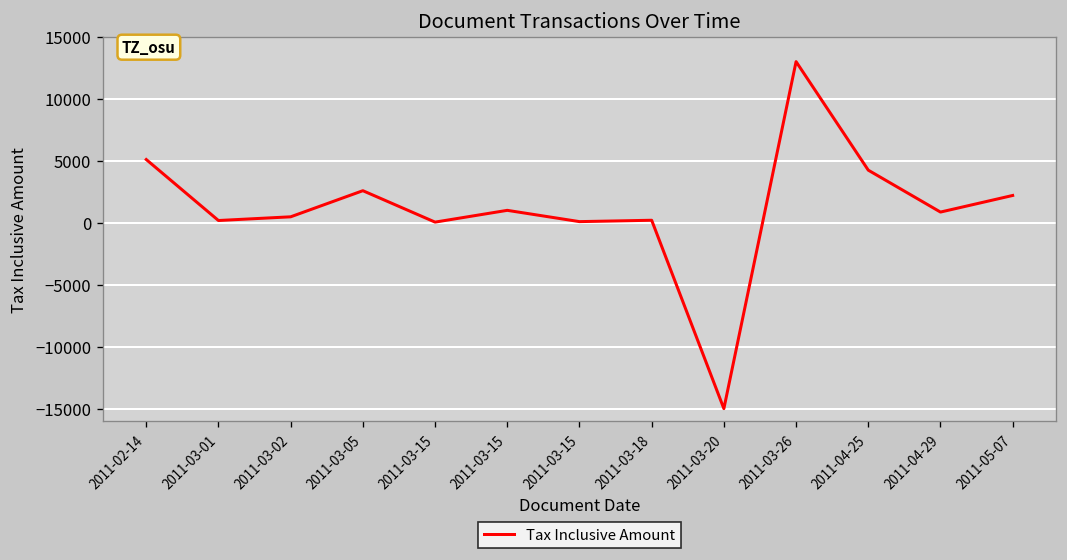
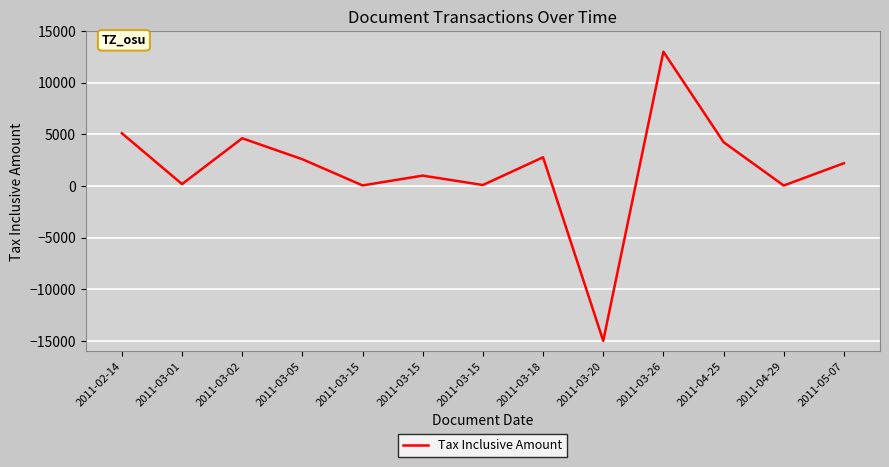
  {
    "2011-02-14": 5100,
    "2011-03-01": 200,
-   "2011-03-02": 500,
+   "2011-03-02": 4600,
    "2011-03-05": 2600,
-   "2011-03-18": 200,
+   "2011-03-18": 2800,
    "2011-03-20": -15000,
    "2011-03-26": 13000,
    "2011-04-25": 4200,
-   "2011-04-29": 900,
+   "2011-04-29": 0,
    "2011-05-07": 2200
  }
